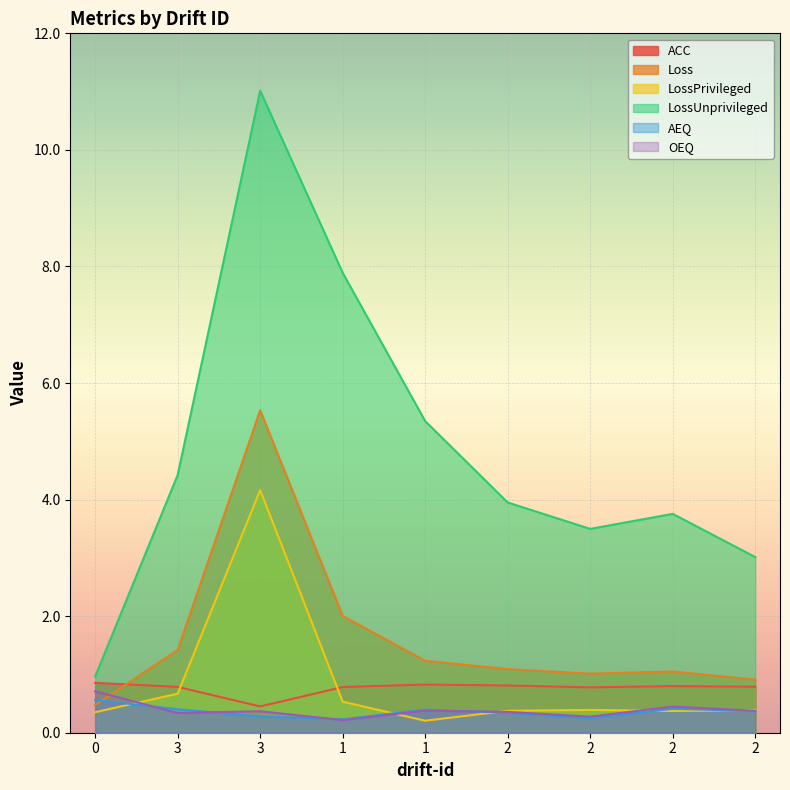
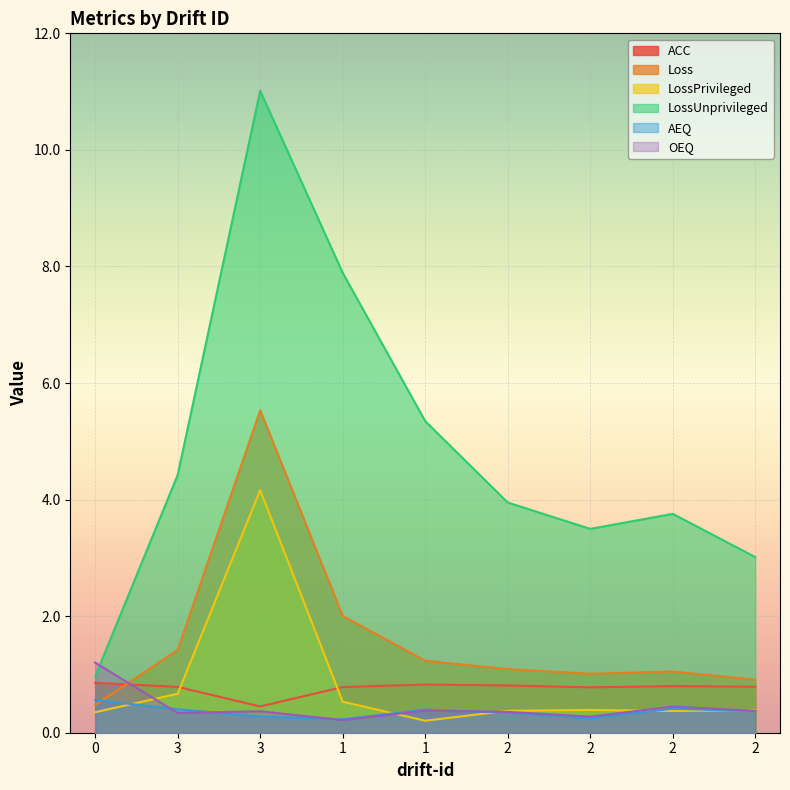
  {
    "LossPrivileged": {
      "0": 0.4
    },
    "LossUnprivileged": {
      "0": 1.0
    },
    "AEQ": {
      "0": 0.6
    },
    "OEQ": {
-     "0": 0.7
+     "0": 1.2
    }
  }
